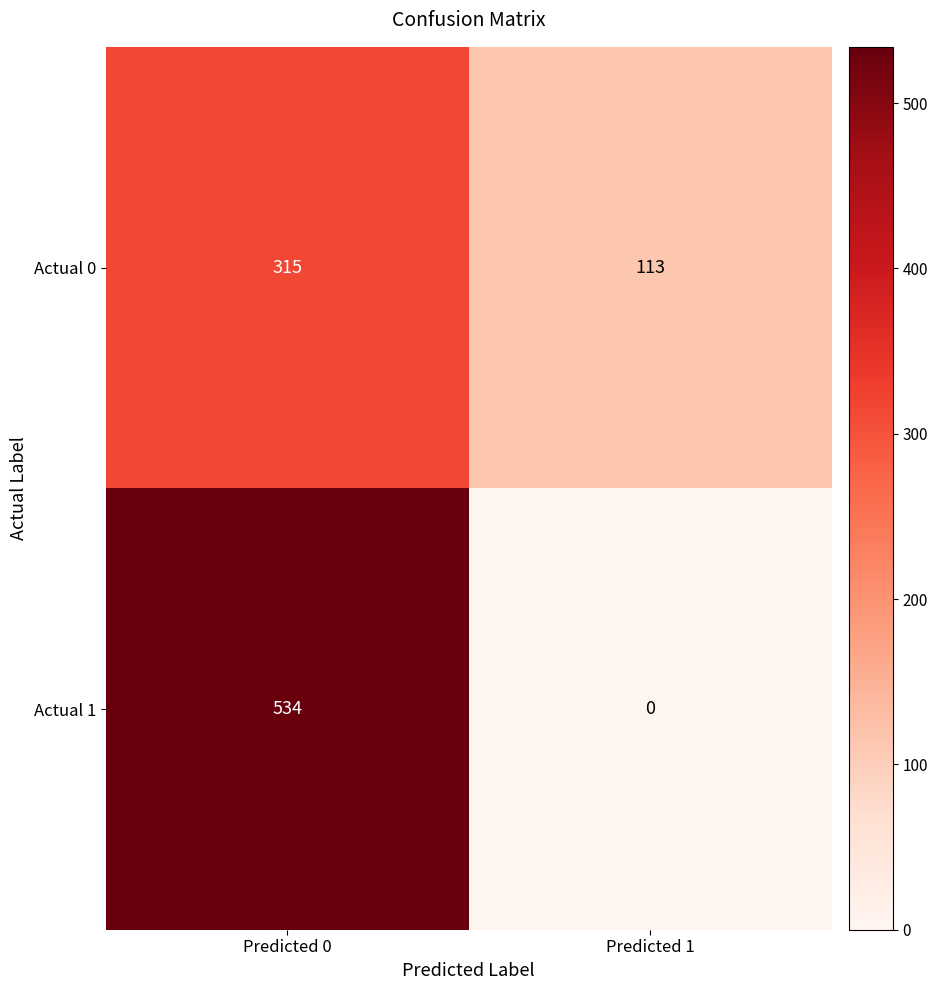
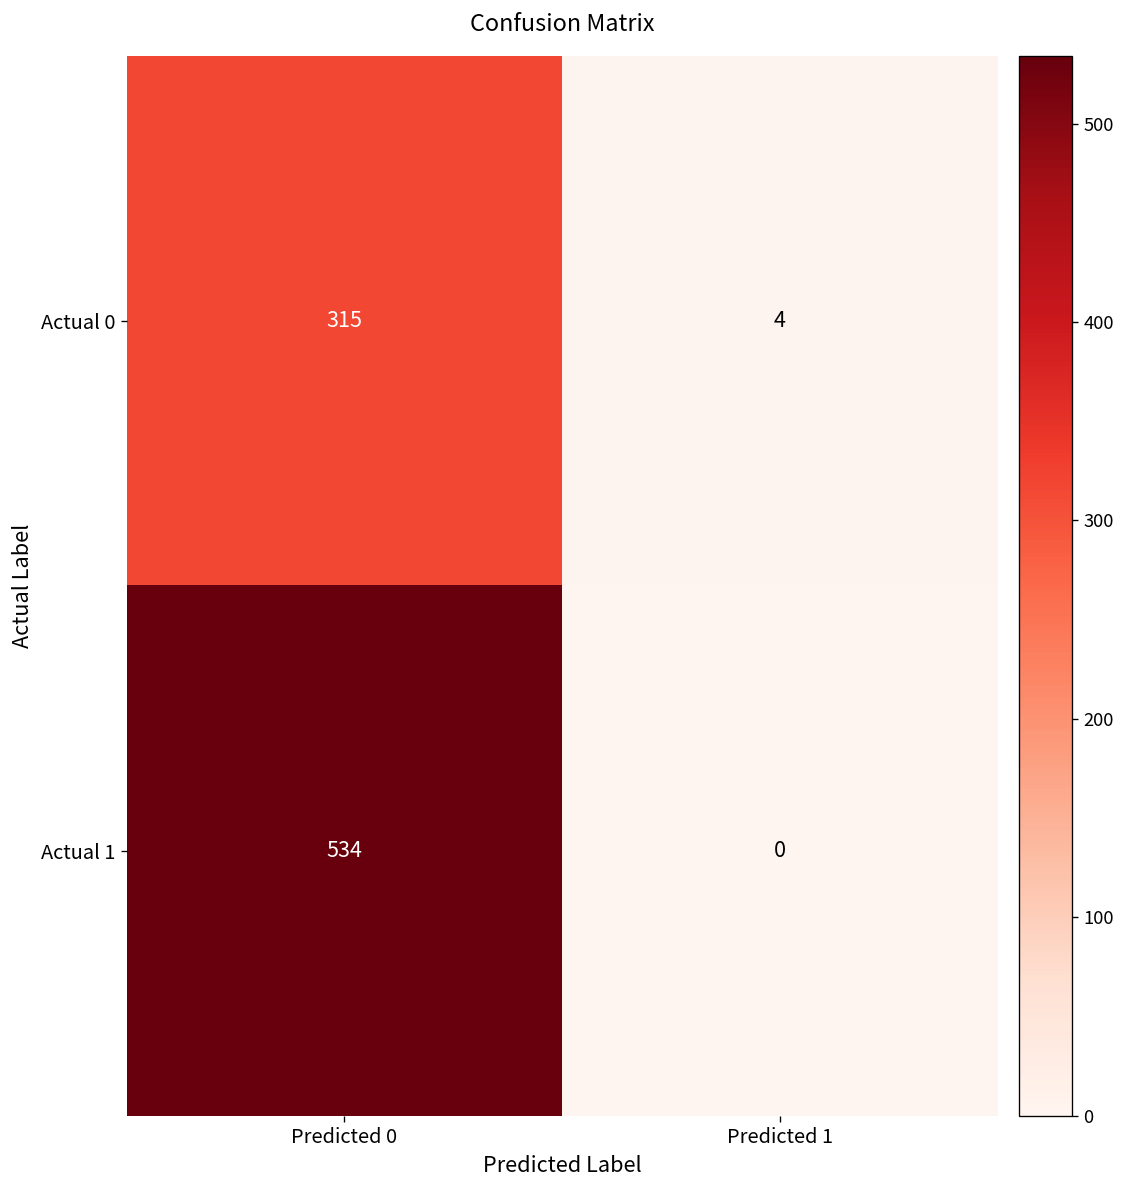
  {
    "Actual 0": {
      "Predicted 0": 315,
-     "Predicted 1": 113
+     "Predicted 1": 4
    },
    "Actual 1": {
      "Predicted 0": 534,
      "Predicted 1": 0
    }
  }
